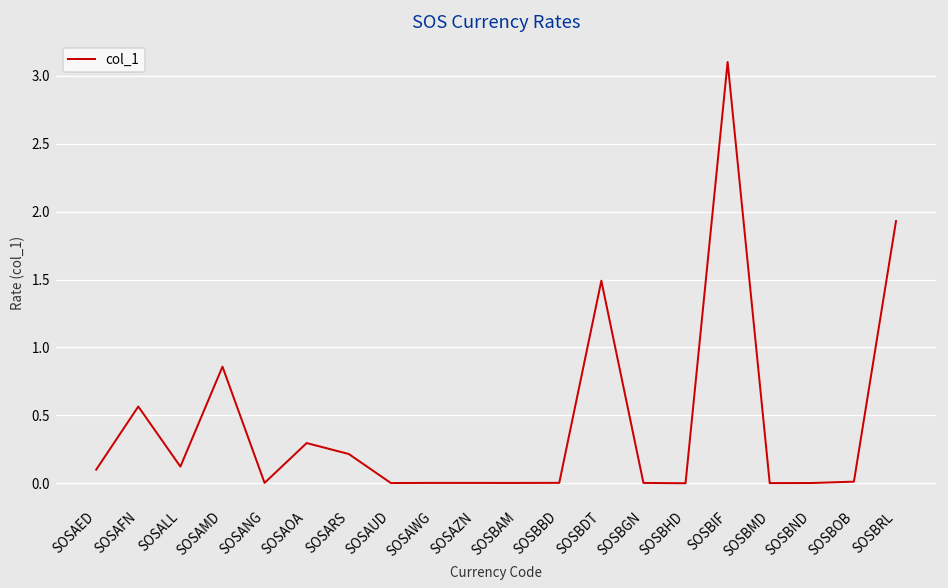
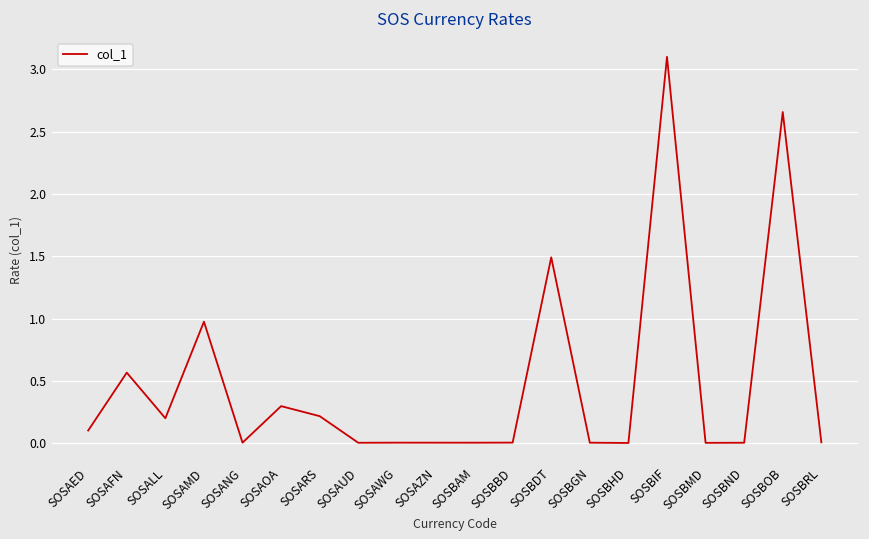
  {
    "SOSAED": 0.10,
    "SOSAFN": 0.57,
-   "SOSALL": 0.12,
-   "SOSAMD": 0.86,
+   "SOSALL": 0.20,
+   "SOSAMD": 0.97,
    "SOSANG": 0.00,
    "SOSAOA": 0.30,
    "SOSARS": 0.22,
    "SOSAUD": 0.00,
    "SOSAWG": 0.00,
    "SOSAZN": 0.00,
    "SOSBAM": 0.00,
    "SOSBBD": 0.00,
    "SOSBDT": 1.49,
    "SOSBGN": 0.00,
    "SOSBHD": 0.00,
    "SOSBIF": 3.10,
    "SOSBMD": 0.00,
    "SOSBND": 0.00,
-   "SOSBOB": 0.01,
-   "SOSBRL": 1.93
+   "SOSBOB": 2.66,
+   "SOSBRL": 0.01
  }
